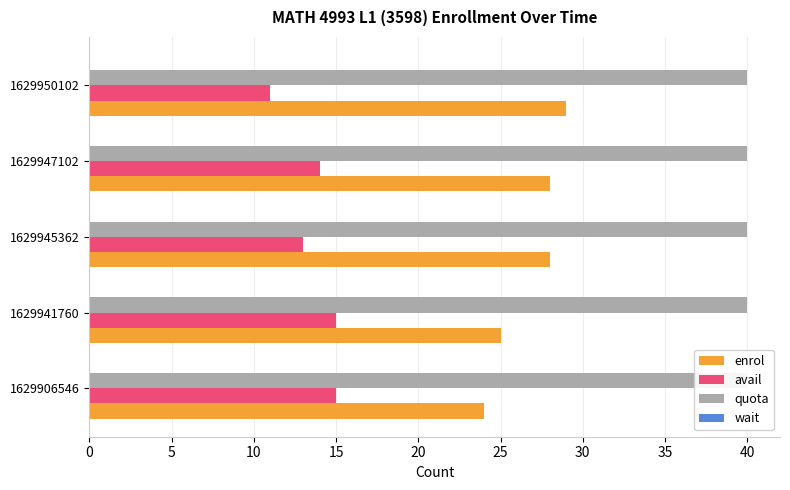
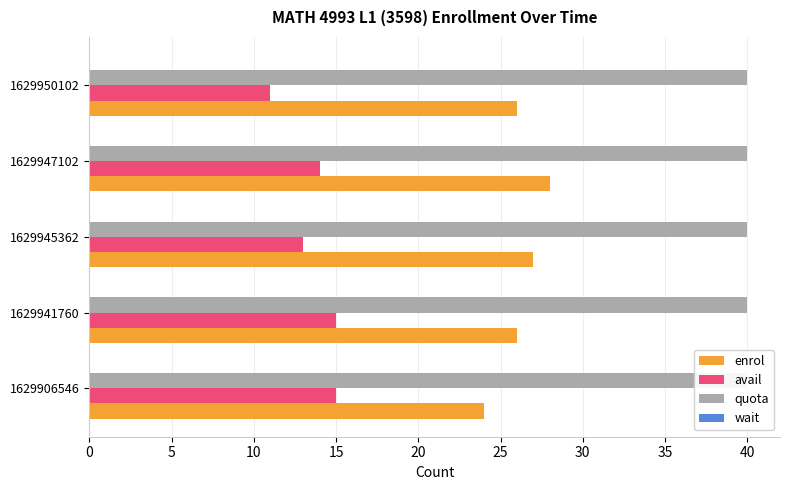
  {
    "enrol": {
-     "1629950102": 29,
+     "1629950102": 26,
      "1629947102": 28,
-     "1629945362": 28,
-     "1629941760": 25,
+     "1629945362": 27,
+     "1629941760": 26,
      "1629906546": 24
    },
    "avail": {
      "1629950102": 11,
      "1629947102": 14,
      "1629945362": 13,
      "1629941760": 15,
      "1629906546": 15
    },
    "quota": {
      "1629950102": 40,
      "1629947102": 40,
      "1629945362": 40,
      "1629941760": 40
    },
    "wait": {
      "1629950102": 0,
      "1629947102": 0,
      "1629945362": 0,
      "1629941760": 0,
      "1629906546": 0
    }
  }
